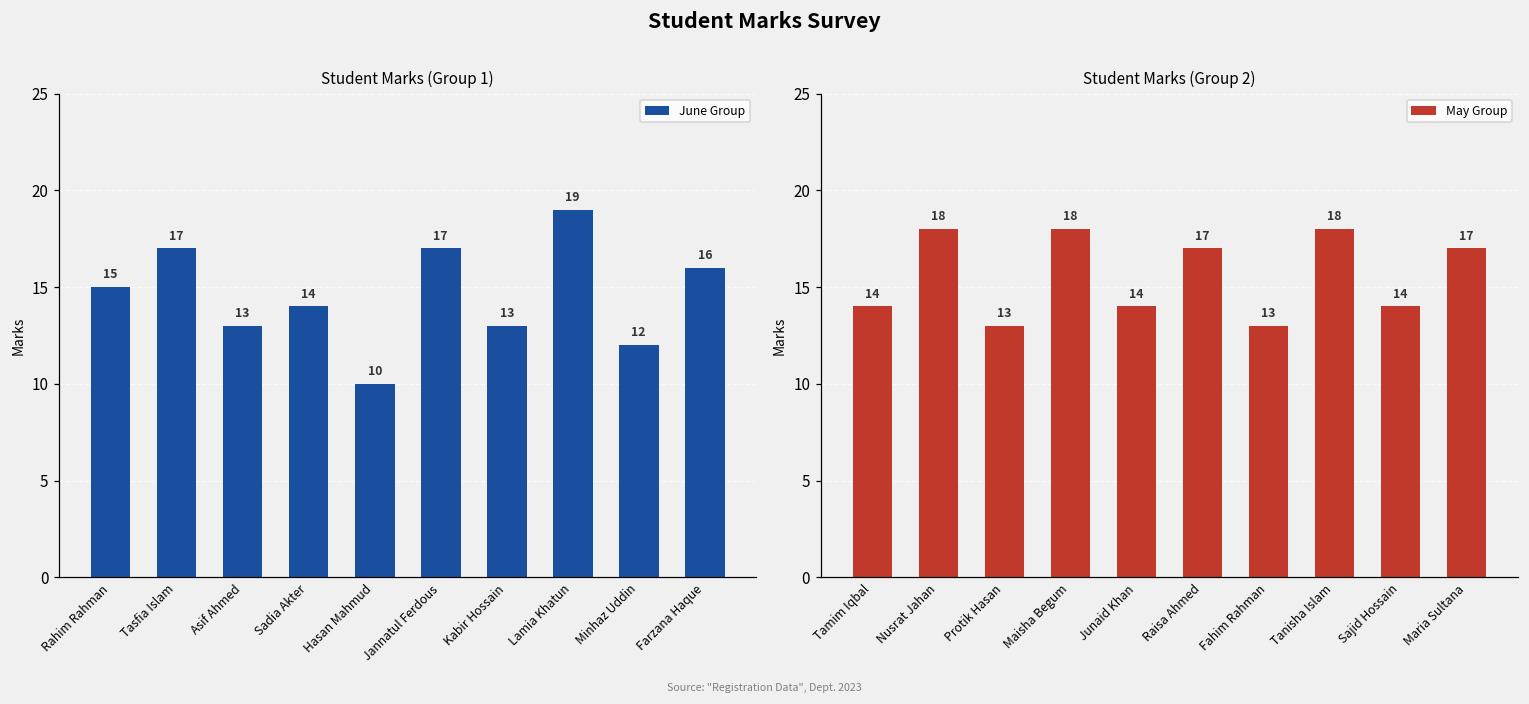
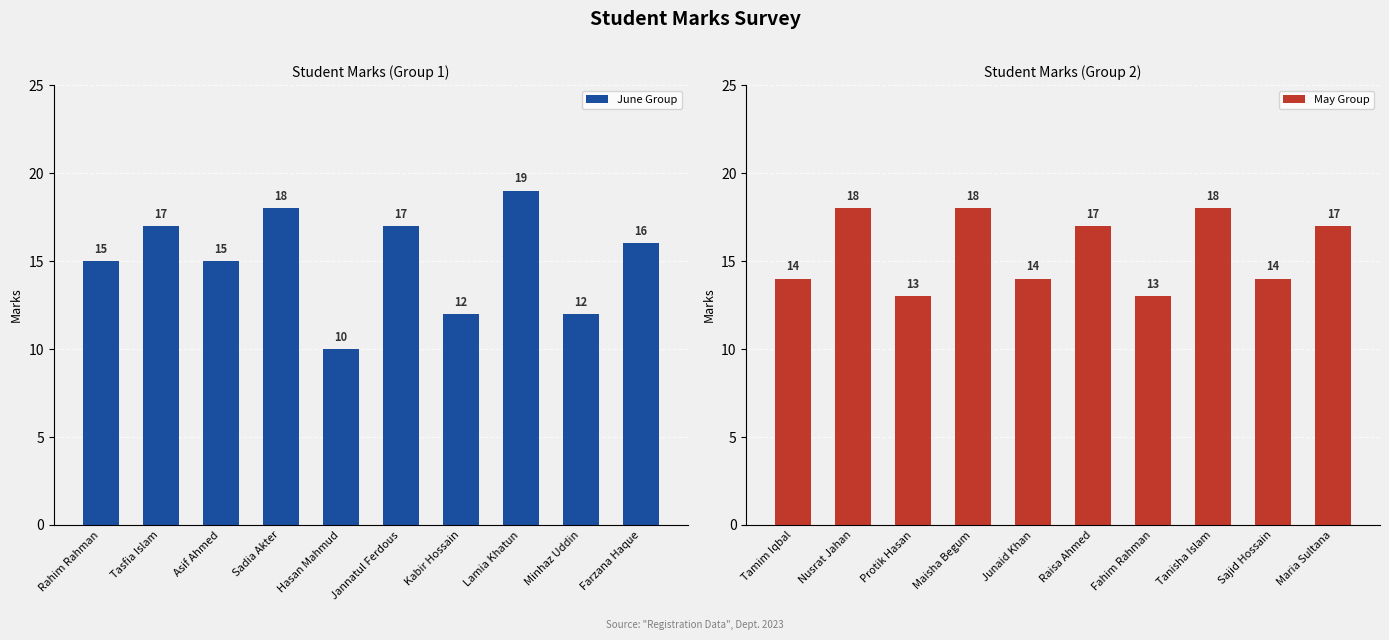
  {
    "Student Marks (Group 1)": {
      "Rahim Rahman": 15,
      "Tasfia Islam": 17,
-     "Asif Ahmed": 13,
-     "Sadia Akter": 14,
+     "Asif Ahmed": 15,
+     "Sadia Akter": 18,
      "Hasan Mahmud": 10,
      "Jannatul Ferdous": 17,
-     "Kabir Hossain": 13,
+     "Kabir Hossain": 12,
      "Lamia Khatun": 19,
      "Minhaz Uddin": 12,
      "Farzana Haque": 16
    },
    "Student Marks (Group 2)": {
      "Tamim Iqbal": 14,
      "Nusrat Jahan": 18,
      "Protik Hasan": 13,
      "Maisha Begum": 18,
      "Junaid Khan": 14,
      "Raisa Ahmed": 17,
      "Fahim Rahman": 13,
      "Tanisha Islam": 18,
      "Sajid Hossain": 14,
      "Maria Sultana": 17
    }
  }
